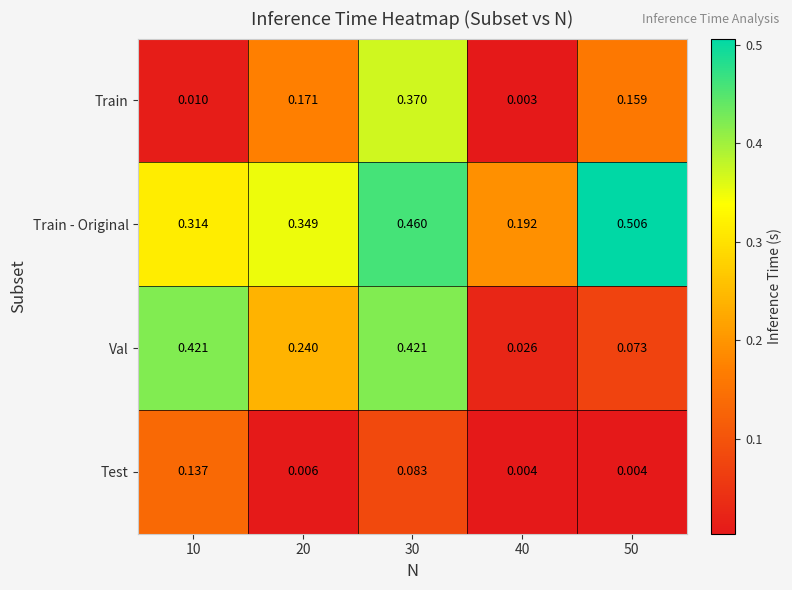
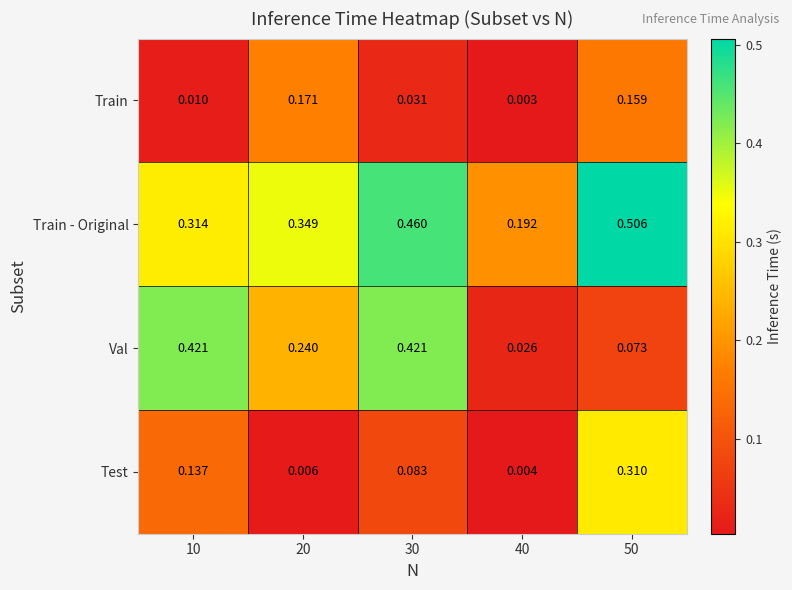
  {
    "Train": {
      "10": 0.010,
      "20": 0.171,
-     "30": 0.370,
+     "30": 0.031,
      "40": 0.003,
      "50": 0.159
    },
    "Train - Original": {
      "10": 0.314,
      "20": 0.349,
      "30": 0.460,
      "40": 0.192,
      "50": 0.506
    },
    "Val": {
      "10": 0.421,
      "20": 0.240,
      "30": 0.421,
      "40": 0.026,
      "50": 0.073
    },
    "Test": {
      "10": 0.137,
      "20": 0.006,
      "30": 0.083,
      "40": 0.004,
-     "50": 0.004
+     "50": 0.310
    }
  }
